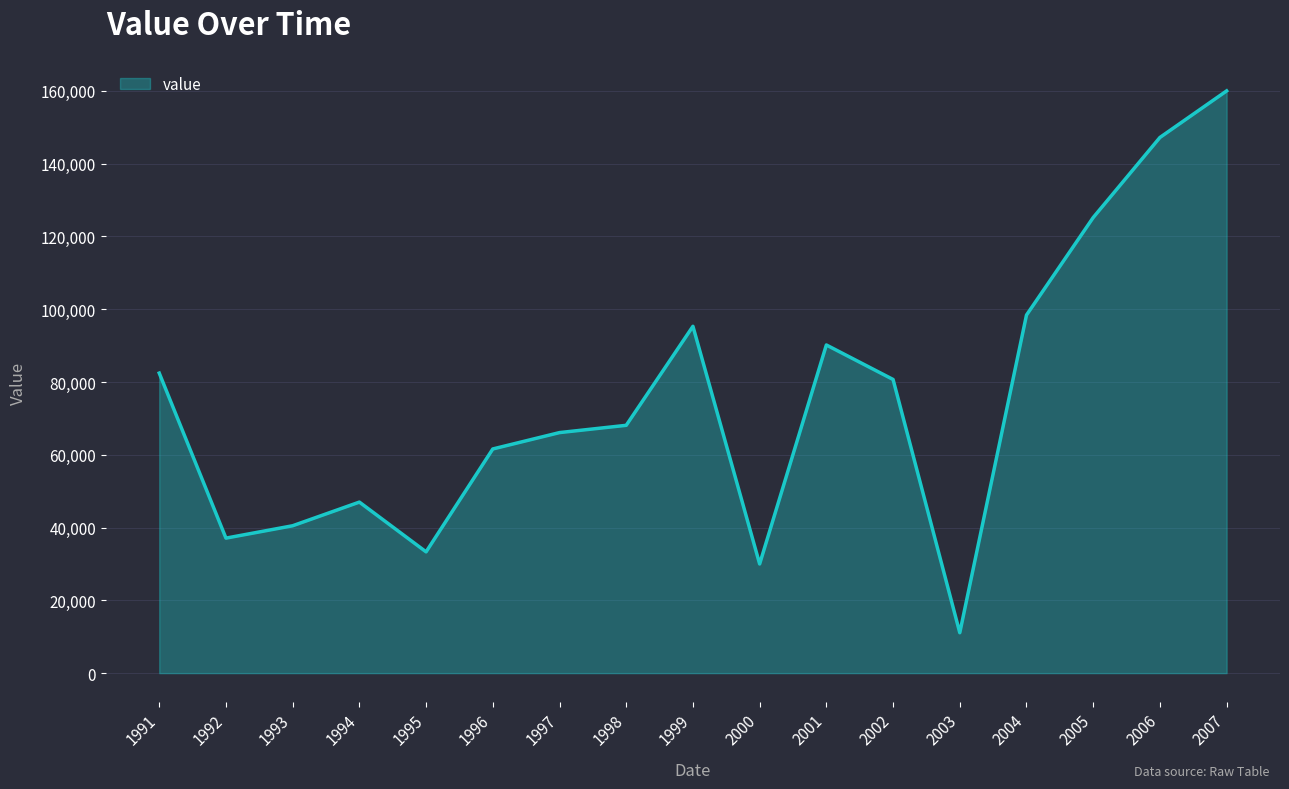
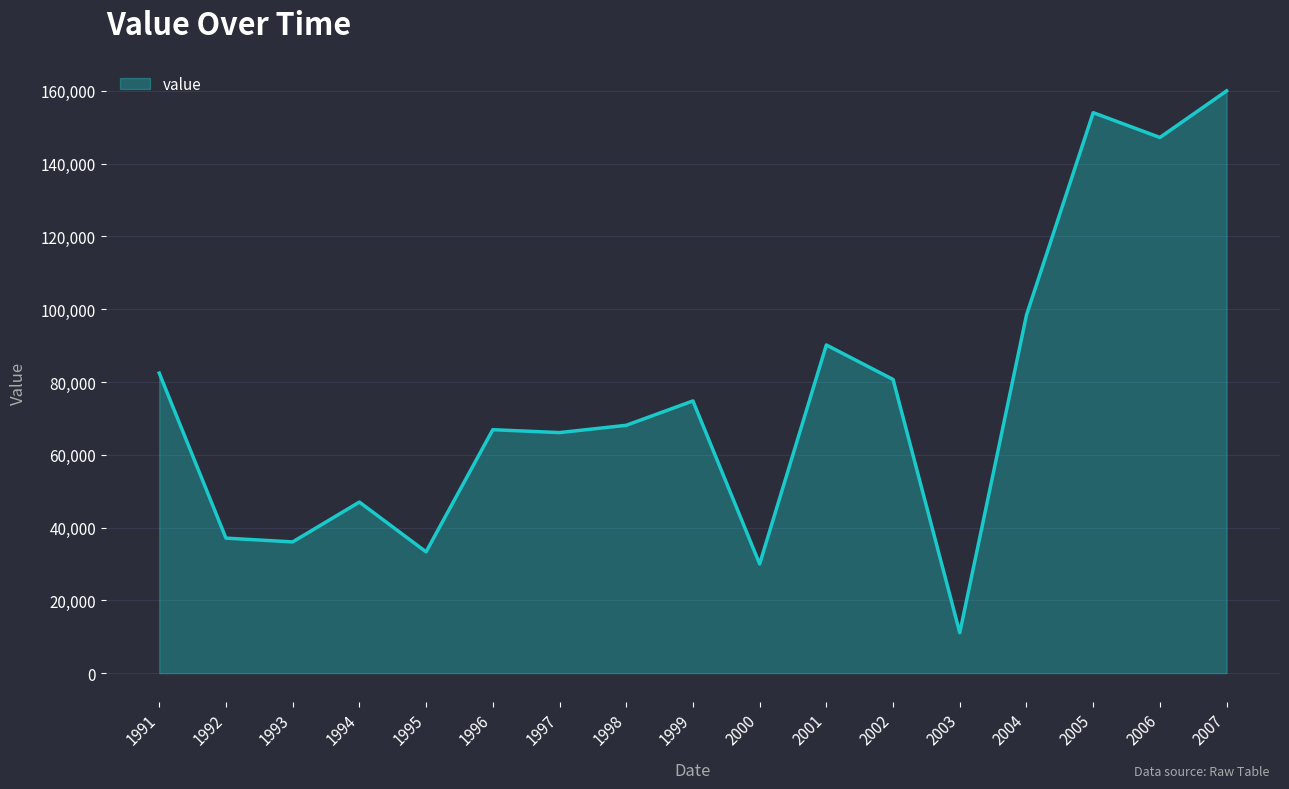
  {
    "1991": "82,000",
    "1992": "37,000",
-   "1993": "41,000",
+   "1993": "36,000",
    "1994": "47,000",
    "1995": "33,000",
-   "1996": "62,000",
+   "1996": "67,000",
    "1997": "66,000",
    "1998": "68,000",
-   "1999": "95,000",
+   "1999": "75,000",
    "2000": "30,000",
    "2001": "90,000",
    "2002": "81,000",
    "2003": "11,000",
    "2004": "98,000",
-   "2005": "125,000",
+   "2005": "154,000",
    "2006": "147,000",
    "2007": "160,000"
  }
